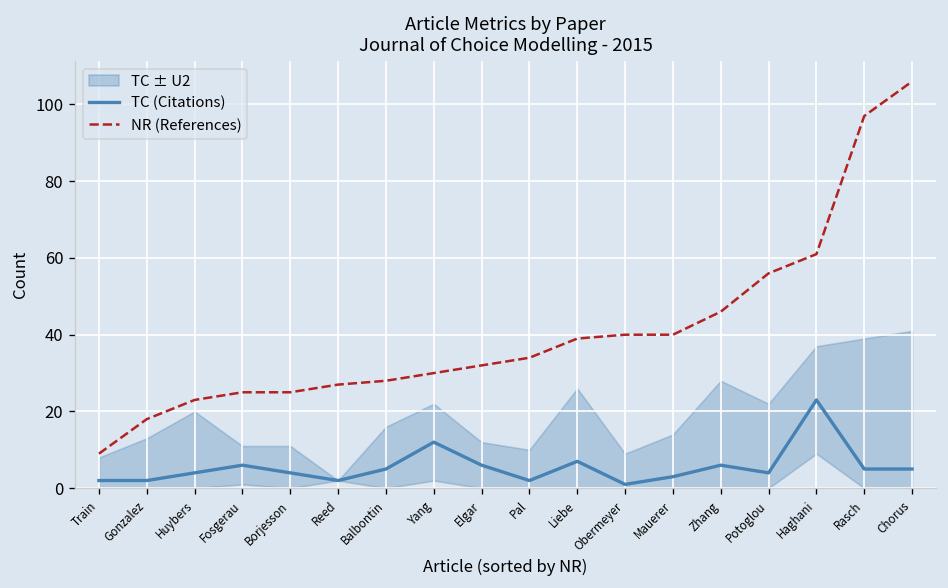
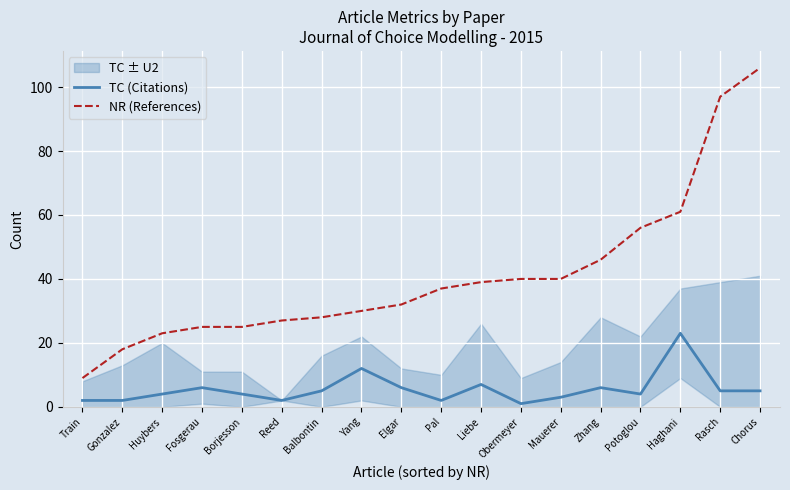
  {
    "NR (References)": {
      "Train": 9,
      "Gonzalez": 18,
      "Huybers": 23,
      "Fosgerau": 25,
      "Borjesson": 25,
      "Reed": 27,
      "Balbontin": 28,
      "Yang": 30,
      "Elgar": 32,
-     "Pal": 34,
+     "Pal": 37,
      "Liebe": 39,
      "Obermeyer": 40,
      "Mauerer": 40,
      "Zhang": 46,
      "Potoglou": 56,
      "Haghani": 61,
      "Rasch": 97,
      "Chorus": 106
    }
  }
